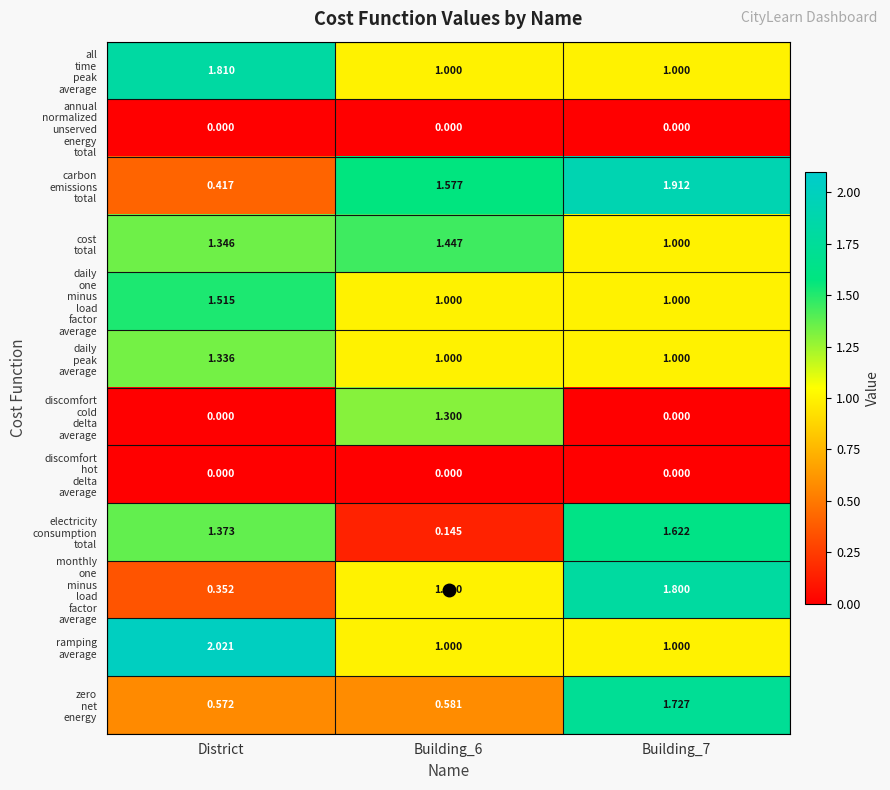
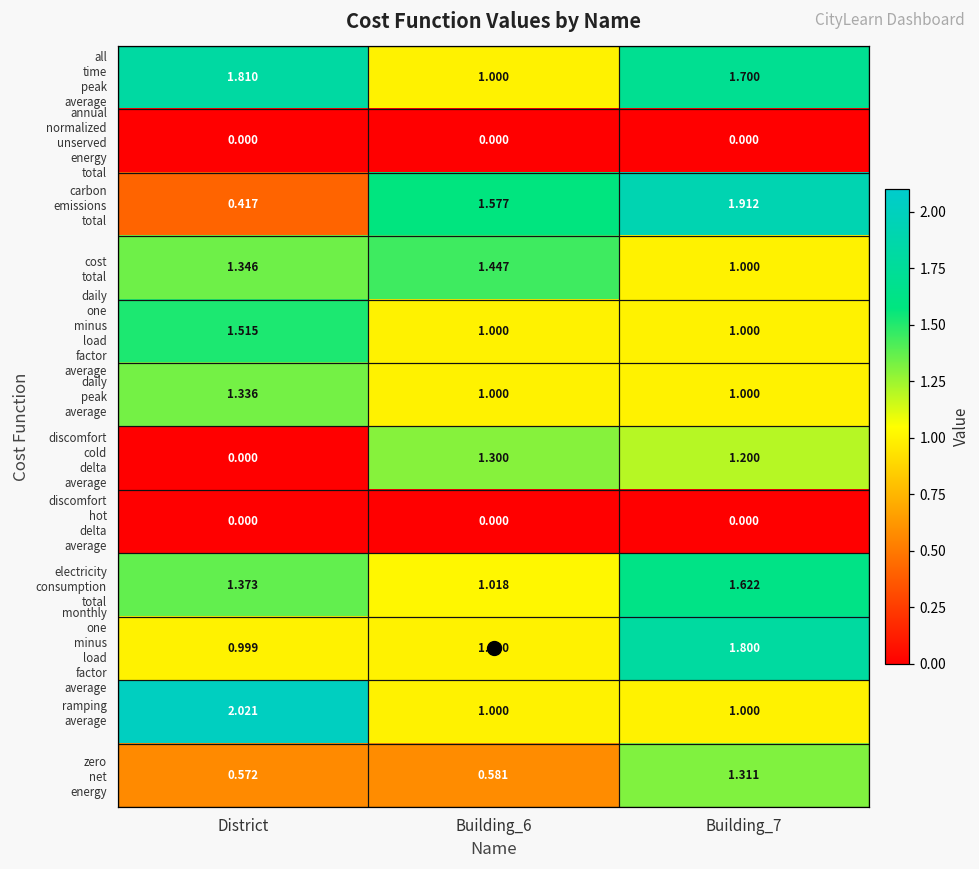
  {
    "all time peak average": {
      "District": 1.810,
      "Building_6": 1.000,
-     "Building_7": 1.000
+     "Building_7": 1.700
    },
    "annual normalized unserved energy total": {
      "District": 0.000,
      "Building_6": 0.000,
      "Building_7": 0.000
    },
    "carbon emissions total": {
      "District": 0.417,
      "Building_6": 1.577,
      "Building_7": 1.912
    },
    "cost total": {
      "District": 1.346,
      "Building_6": 1.447,
      "Building_7": 1.000
    },
    "daily one minus load factor average": {
      "District": 1.515,
      "Building_6": 1.000,
      "Building_7": 1.000
    },
    "daily peak average": {
      "District": 1.336,
      "Building_6": 1.000,
      "Building_7": 1.000
    },
    "discomfort cold delta average": {
      "District": 0.000,
      "Building_6": 1.300,
-     "Building_7": 0.000
+     "Building_7": 1.200
    },
    "discomfort hot delta average": {
      "District": 0.000,
      "Building_6": 0.000,
      "Building_7": 0.000
    },
    "electricity consumption total": {
      "District": 1.373,
-     "Building_6": 0.145,
+     "Building_6": 1.018,
      "Building_7": 1.622
    },
    "monthly one minus load factor average": {
-     "District": 0.352,
+     "District": 0.999,
      "Building_7": 1.800
    },
    "ramping average": {
      "District": 2.021,
      "Building_6": 1.000,
      "Building_7": 1.000
    },
    "zero net energy": {
      "District": 0.572,
      "Building_6": 0.581,
-     "Building_7": 1.727
+     "Building_7": 1.311
    }
  }
